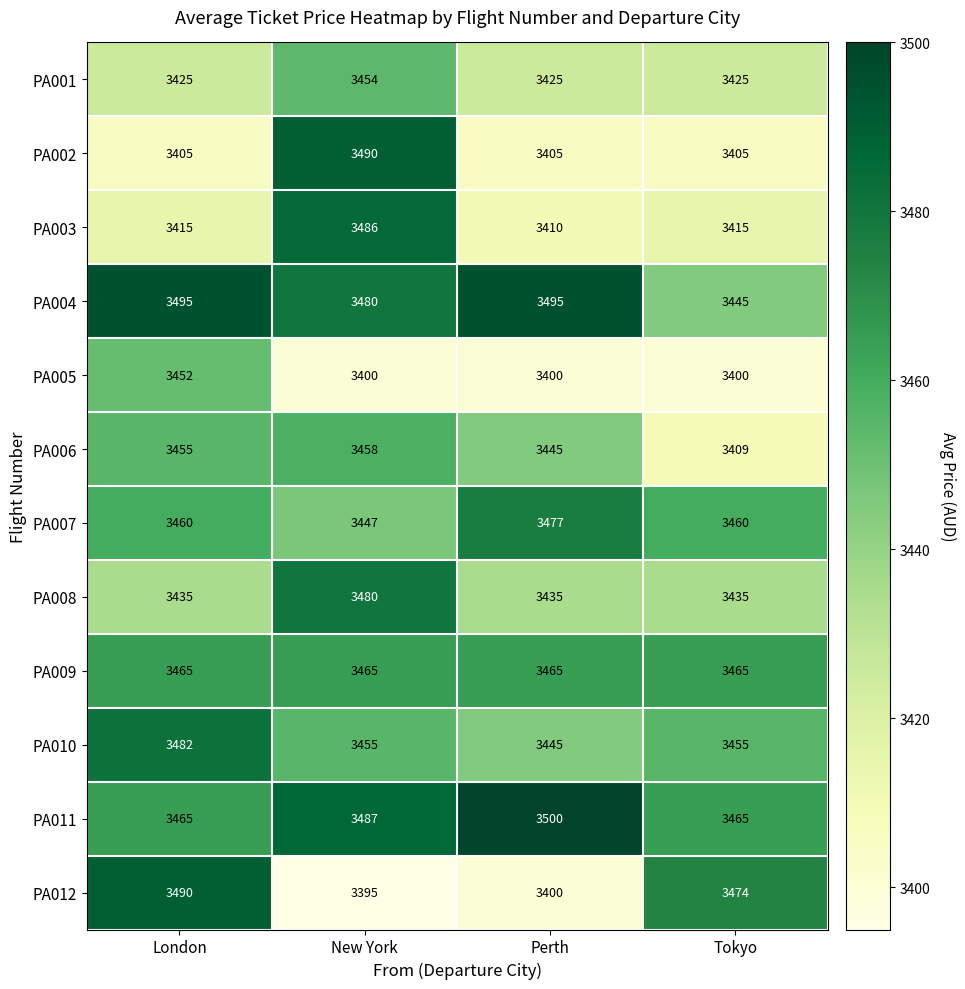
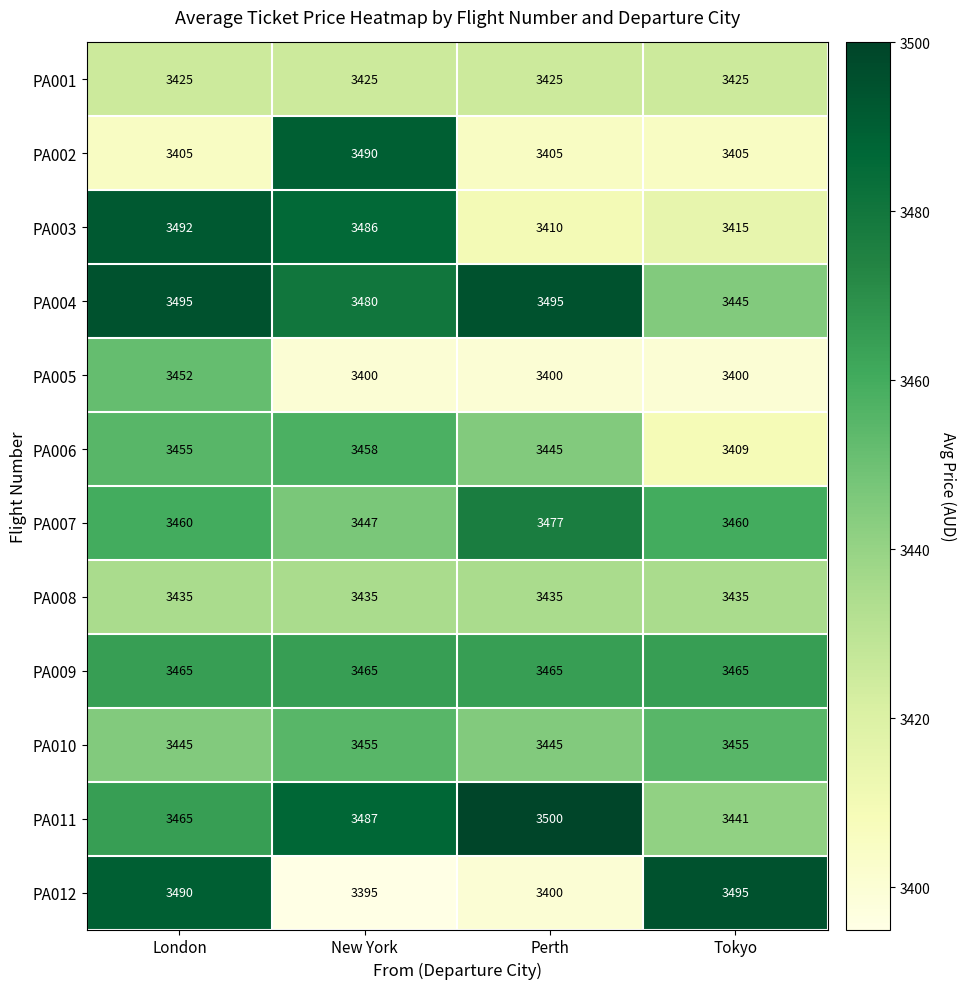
  {
    "PA001": {
      "London": 3425,
-     "New York": 3454,
+     "New York": 3425,
      "Perth": 3425,
      "Tokyo": 3425
    },
    "PA002": {
      "London": 3405,
      "New York": 3490,
      "Perth": 3405,
      "Tokyo": 3405
    },
    "PA003": {
-     "London": 3415,
+     "London": 3492,
      "New York": 3486,
      "Perth": 3410,
      "Tokyo": 3415
    },
    "PA004": {
      "London": 3495,
      "New York": 3480,
      "Perth": 3495,
      "Tokyo": 3445
    },
    "PA005": {
      "London": 3452,
      "New York": 3400,
      "Perth": 3400,
      "Tokyo": 3400
    },
    "PA006": {
      "London": 3455,
      "New York": 3458,
      "Perth": 3445,
      "Tokyo": 3409
    },
    "PA007": {
      "London": 3460,
      "New York": 3447,
      "Perth": 3477,
      "Tokyo": 3460
    },
    "PA008": {
      "London": 3435,
-     "New York": 3480,
+     "New York": 3435,
      "Perth": 3435,
      "Tokyo": 3435
    },
    "PA009": {
      "London": 3465,
      "New York": 3465,
      "Perth": 3465,
      "Tokyo": 3465
    },
    "PA010": {
-     "London": 3482,
+     "London": 3445,
      "New York": 3455,
      "Perth": 3445,
      "Tokyo": 3455
    },
    "PA011": {
      "London": 3465,
      "New York": 3487,
      "Perth": 3500,
-     "Tokyo": 3465
+     "Tokyo": 3441
    },
    "PA012": {
      "London": 3490,
      "New York": 3395,
      "Perth": 3400,
-     "Tokyo": 3474
+     "Tokyo": 3495
    }
  }
